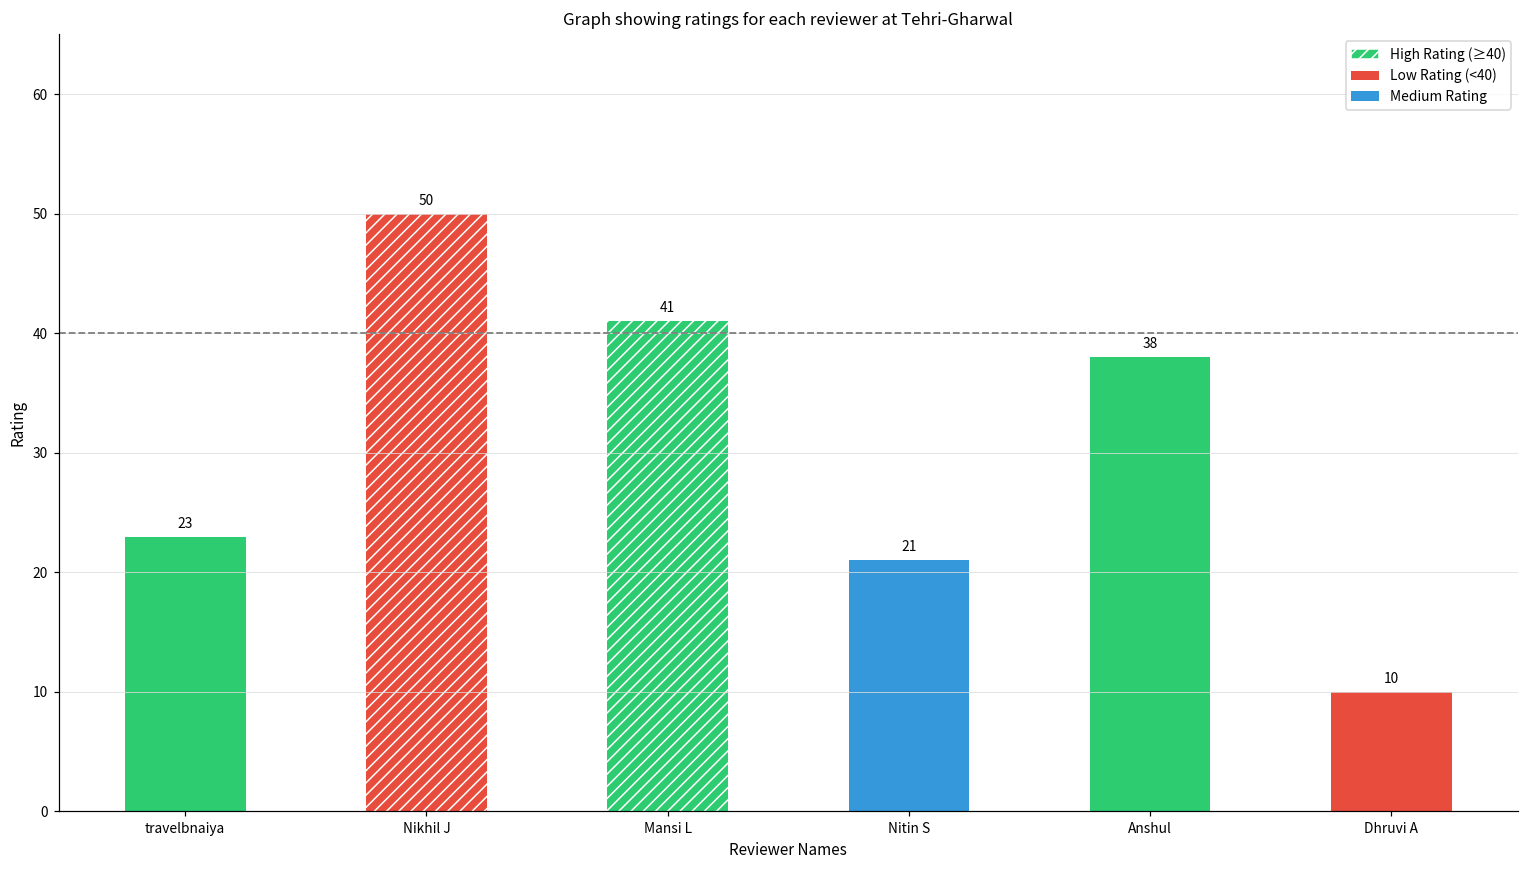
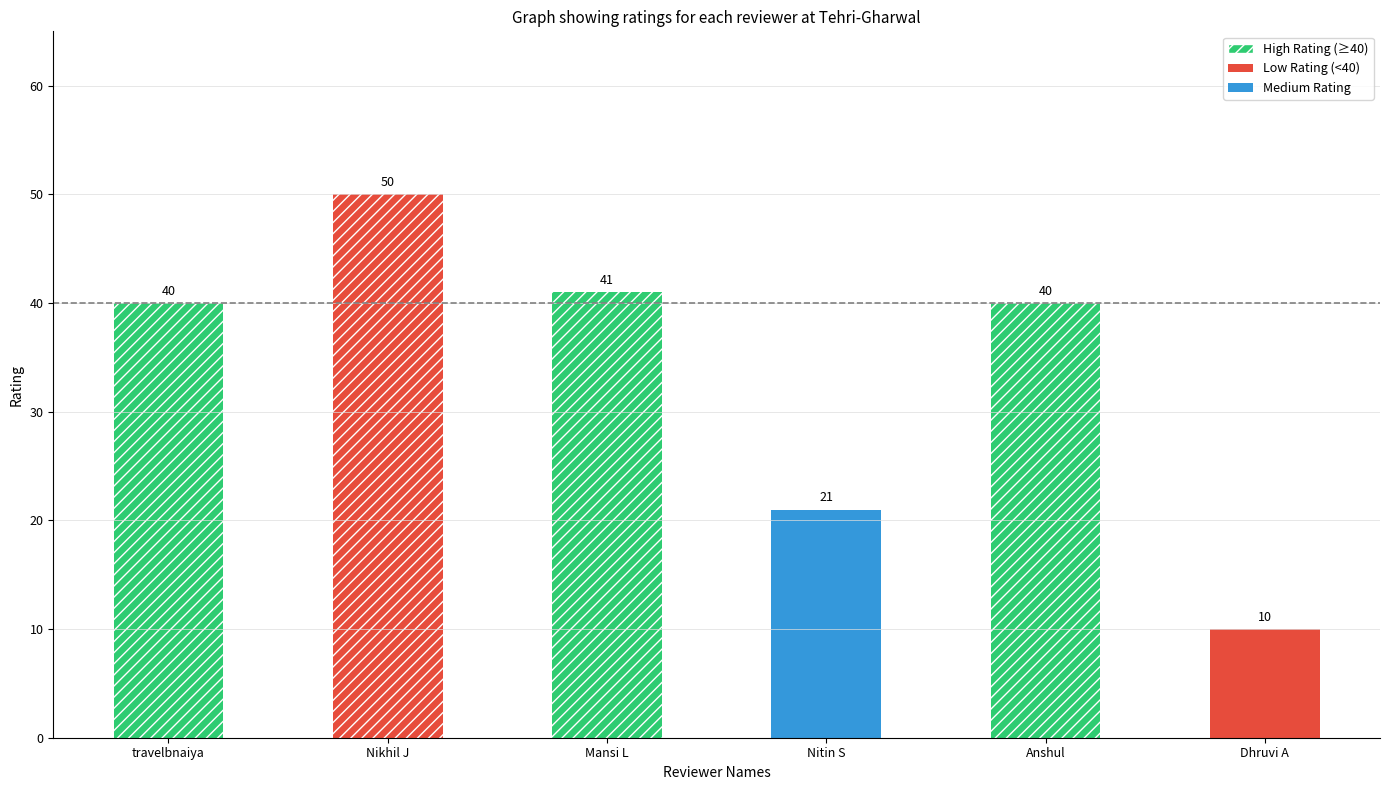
  {
-   "travelbnaiya": 23,
+   "travelbnaiya": 40,
    "Nikhil J": 50,
    "Mansi L": 41,
    "Nitin S": 21,
-   "Anshul": 38,
+   "Anshul": 40,
    "Dhruvi A": 10
  }
